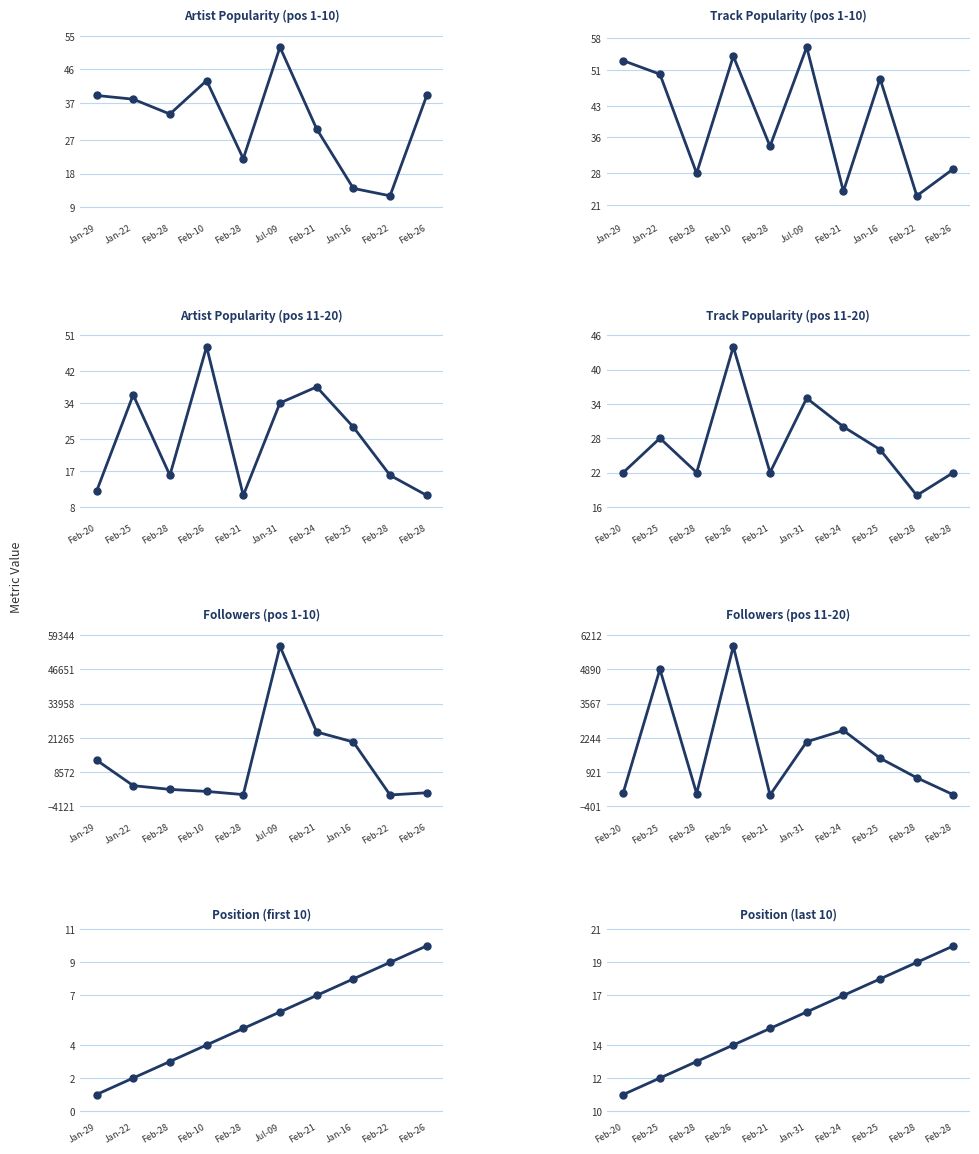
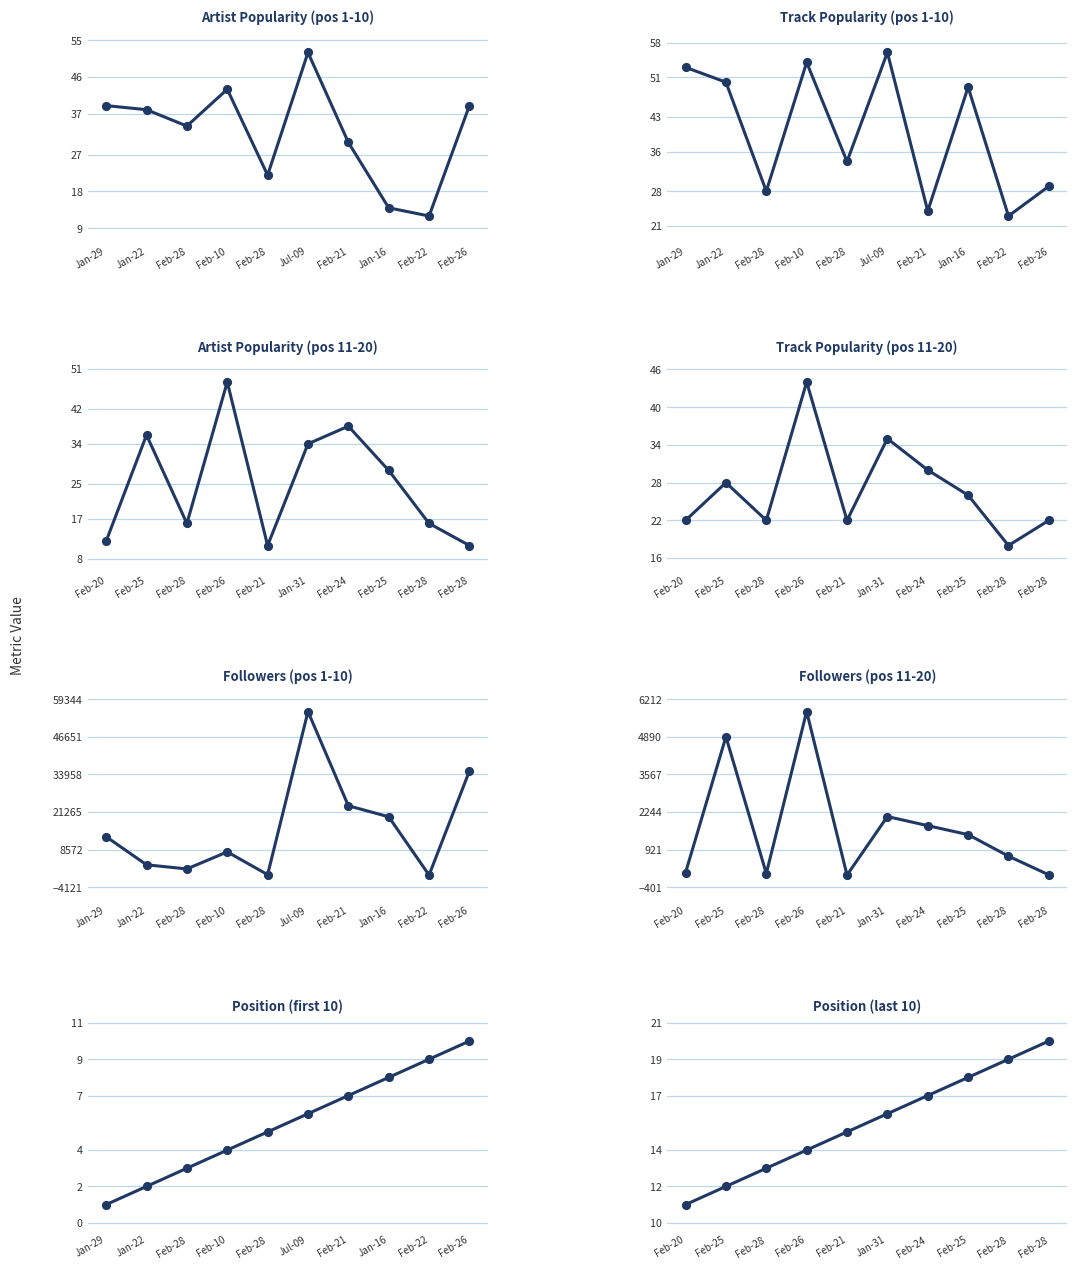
  {
    "Artist Popularity (pos 1-10)": {
      "Jan-29": 39,
      "Jan-22": 38,
      "Feb-10": 43,
      "Jul-09": 52,
      "Feb-21": 30,
      "Jan-16": 14,
      "Feb-22": 12,
      "Feb-26": 39
    },
    "Track Popularity (pos 1-10)": {
      "Jan-29": 53,
      "Jan-22": 50,
      "Feb-10": 54,
      "Jul-09": 56,
      "Feb-21": 24,
      "Jan-16": 49,
      "Feb-22": 23,
      "Feb-26": 29
    },
    "Artist Popularity (pos 11-20)": {
      "Feb-20": 12,
      "Feb-26": 48,
      "Feb-21": 11,
      "Jan-31": 34,
      "Feb-24": 38
    },
    "Track Popularity (pos 11-20)": {
      "Feb-20": 22,
      "Feb-26": 44,
      "Feb-21": 22,
      "Jan-31": 35,
      "Feb-24": 30
    },
    "Followers (pos 1-10)": {
      "Jan-29": 13000,
      "Jan-22": 3000,
-     "Feb-10": 1000,
+     "Feb-10": 8000,
      "Jul-09": 55000,
      "Feb-21": 23000,
      "Jan-16": 20000,
      "Feb-22": 0,
-     "Feb-26": 1000
+     "Feb-26": 35000
    },
    "Followers (pos 11-20)": {
      "Feb-20": 100,
      "Feb-26": 5800,
      "Feb-21": 0,
      "Jan-31": 2100,
-     "Feb-24": 2500
+     "Feb-24": 1800
    },
    "Position (first 10)": {
      "Jan-29": 1.0,
      "Jan-22": 2.0,
      "Feb-10": 4.0,
      "Jul-09": 6.0,
      "Feb-21": 7.0,
      "Jan-16": 8.0,
      "Feb-22": 9.0,
      "Feb-26": 10.0
    },
    "Position (last 10)": {
      "Feb-20": 11.0,
      "Feb-26": 14.0,
      "Feb-21": 15.0,
      "Jan-31": 16.0,
      "Feb-24": 17.0
    }
  }
